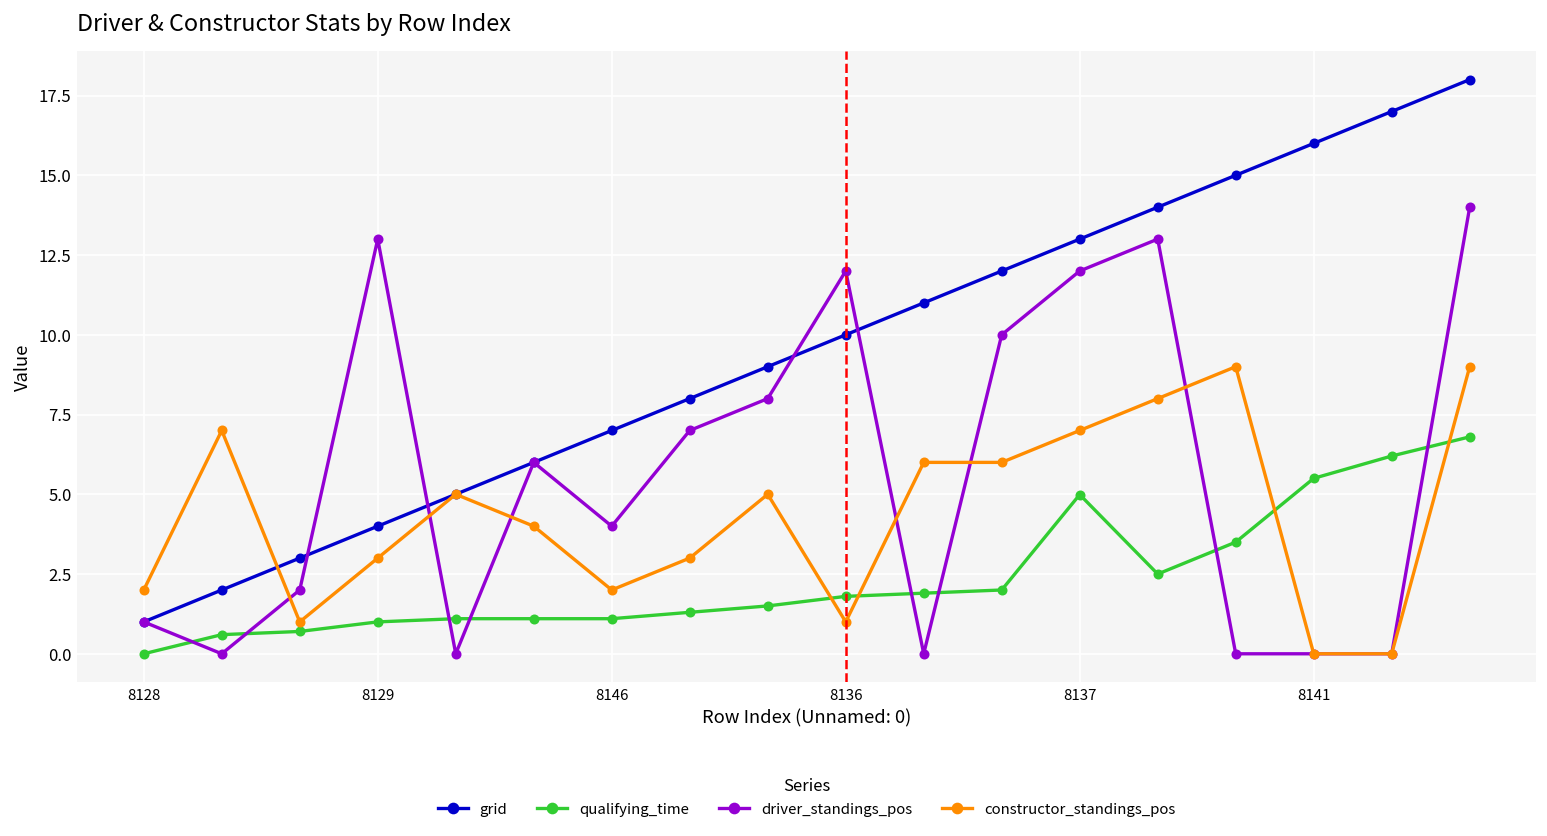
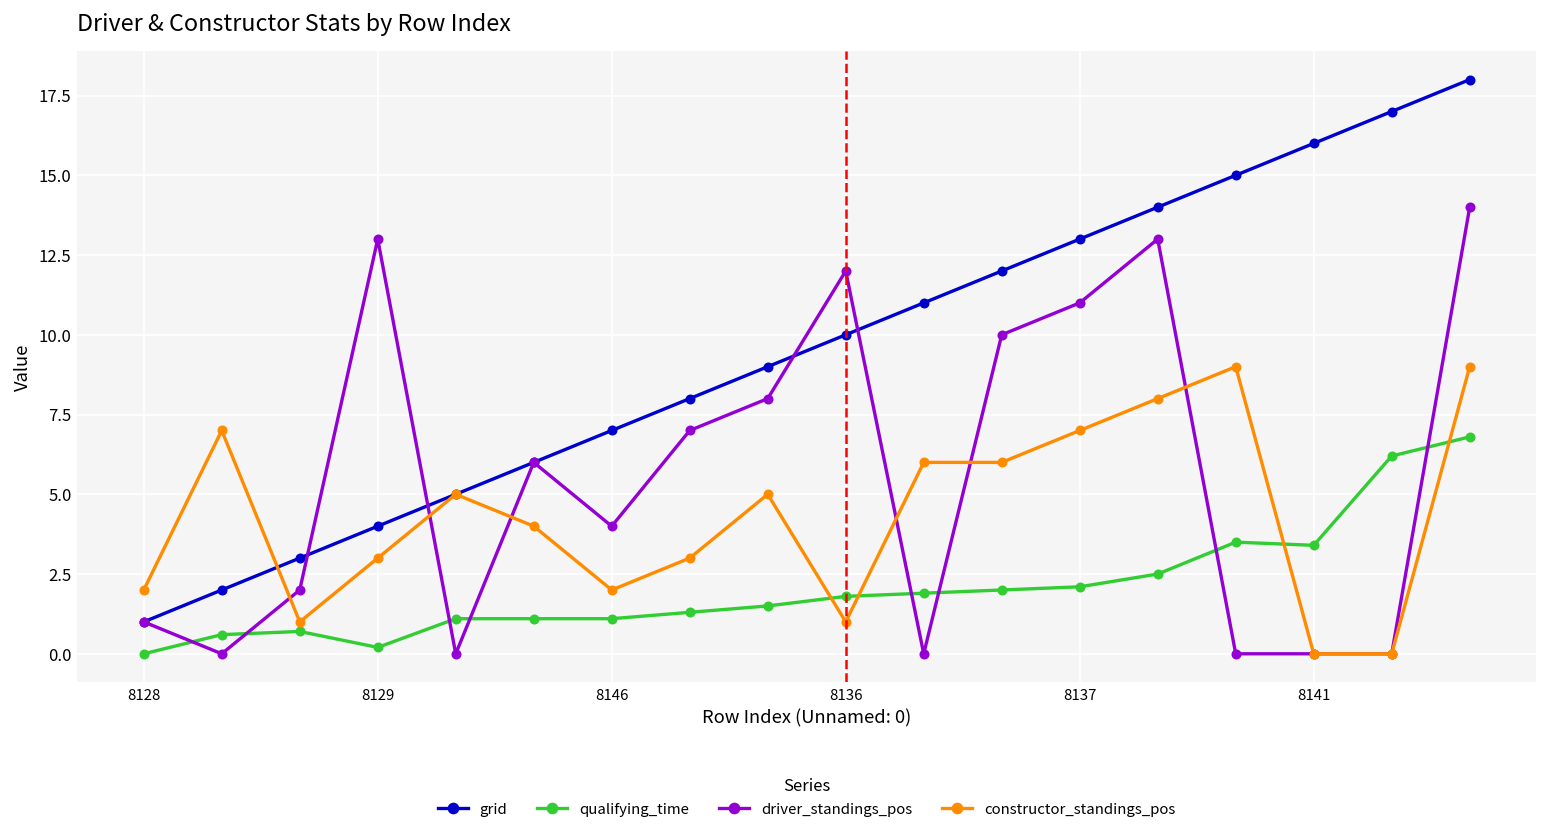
  {
    "grid": {
      "8129": 4.0,
      "8146": 7.0,
      "8136": 10.0,
      "8137": 13.0,
      "8141": 16.0
    },
    "qualifying_time": {
      "8128": 0.0,
-     "8129": 1.0,
+     "8129": 0.2,
      "8146": 1.1,
      "8136": 1.8,
-     "8137": 5.0,
-     "8141": 5.5
+     "8137": 2.1,
+     "8141": 3.4
    },
    "driver_standings_pos": {
      "8129": 13,
      "8146": 4,
      "8136": 12,
-     "8137": 12
+     "8137": 11
    },
    "constructor_standings_pos": {
      "8128": 2.0,
      "8129": 3.0,
      "8146": 2.0,
      "8136": 1.0,
      "8137": 7.0
    }
  }
